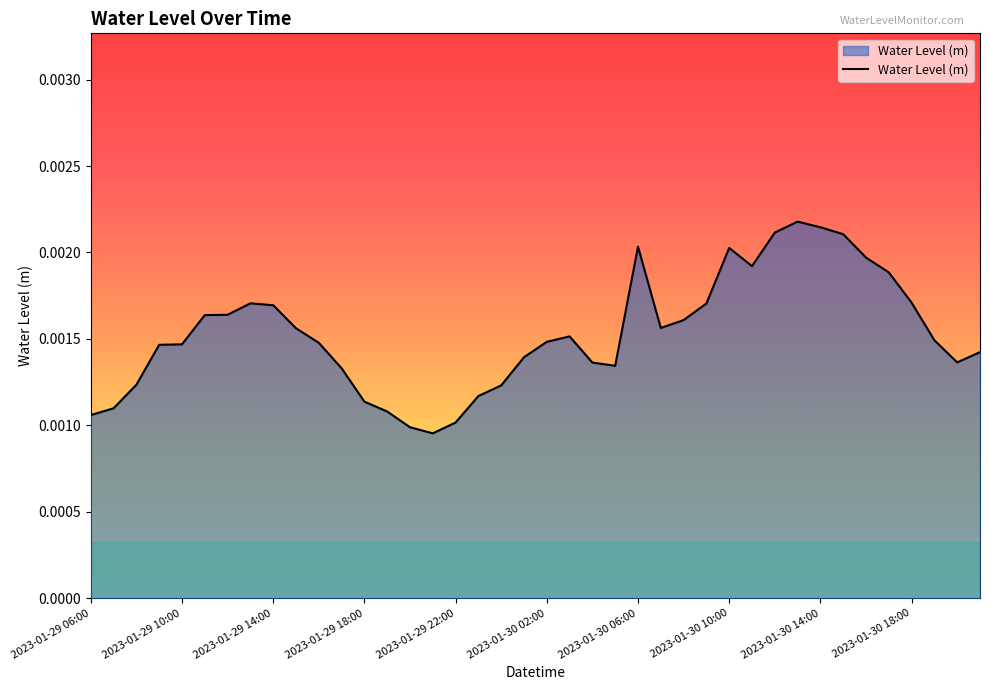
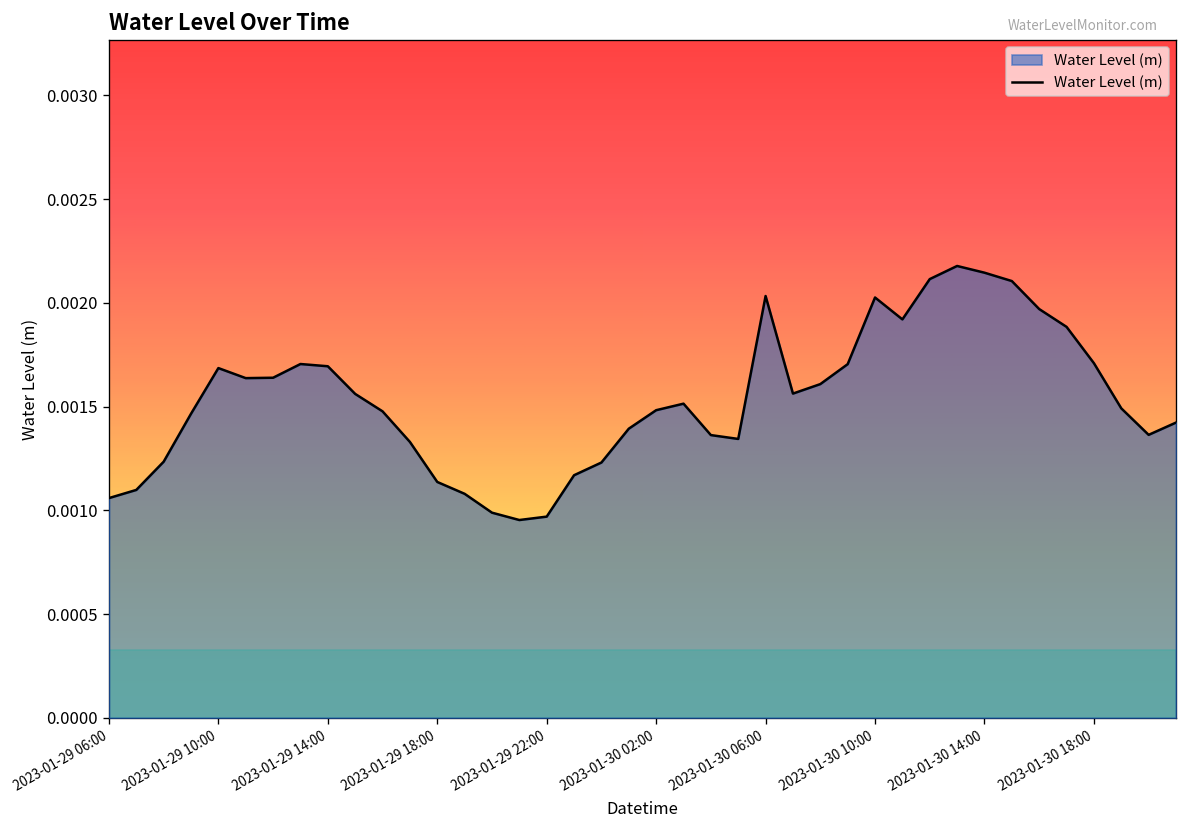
  {
    "2023-01-29 06:00": 0.00106,
-   "2023-01-29 10:00": 0.00147,
+   "2023-01-29 10:00": 0.00169,
    "2023-01-29 14:00": 0.00169,
    "2023-01-29 18:00": 0.00114,
-   "2023-01-29 22:00": 0.00102,
+   "2023-01-29 22:00": 0.00097,
    "2023-01-30 02:00": 0.00148,
    "2023-01-30 06:00": 0.00203,
    "2023-01-30 10:00": 0.00203,
    "2023-01-30 14:00": 0.00215,
    "2023-01-30 18:00": 0.00171
  }
